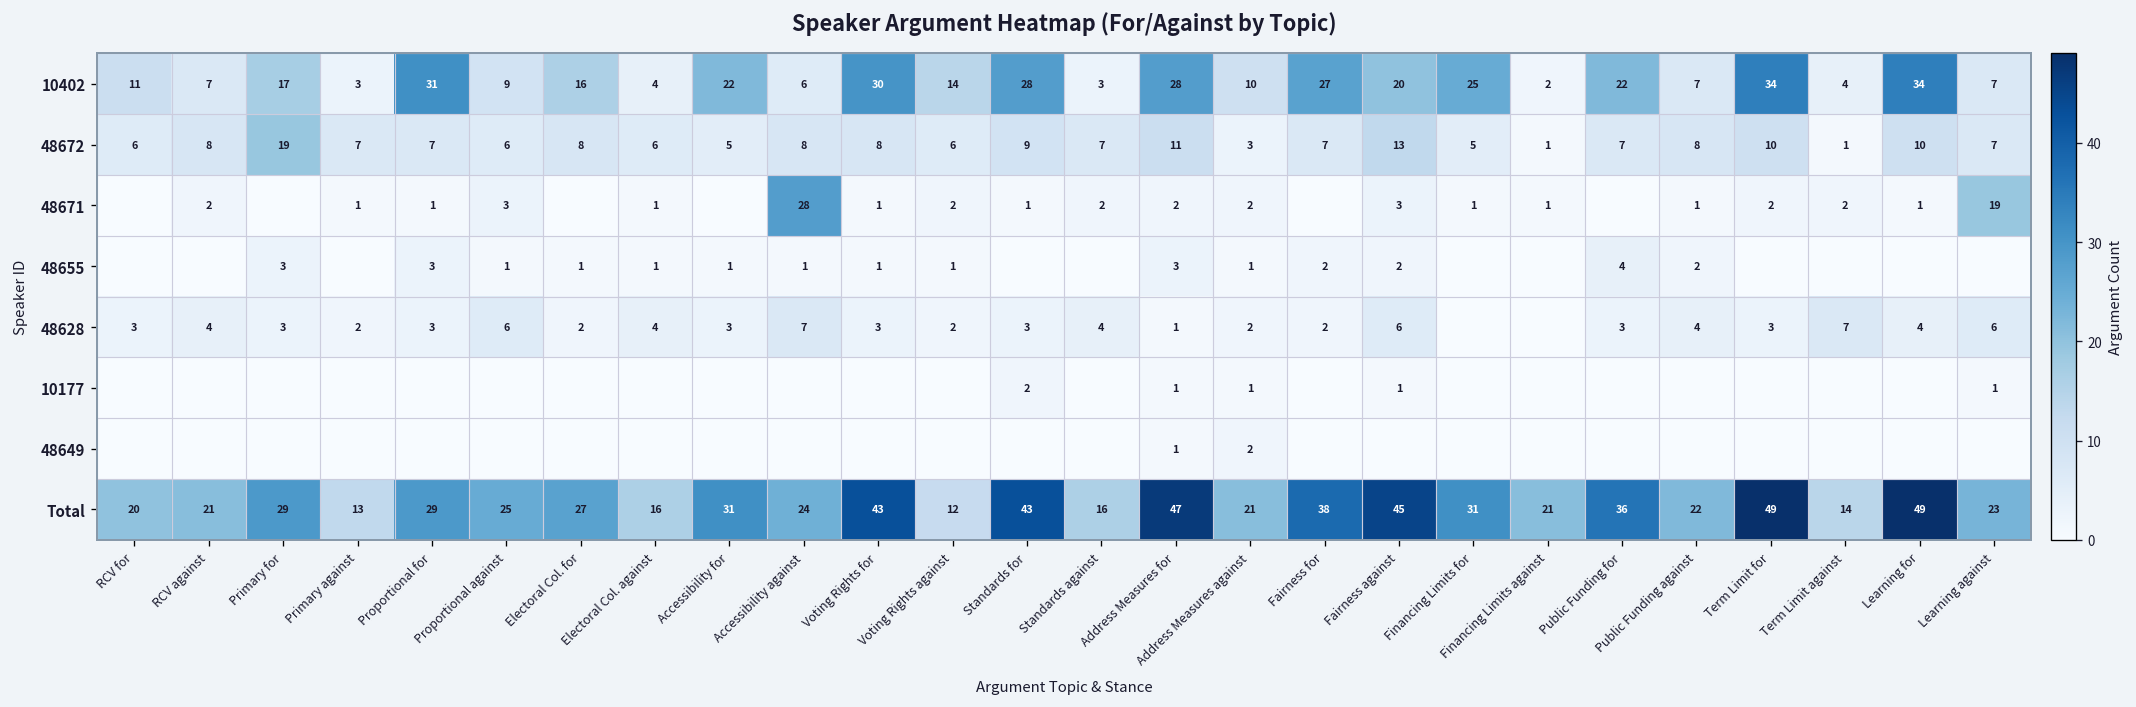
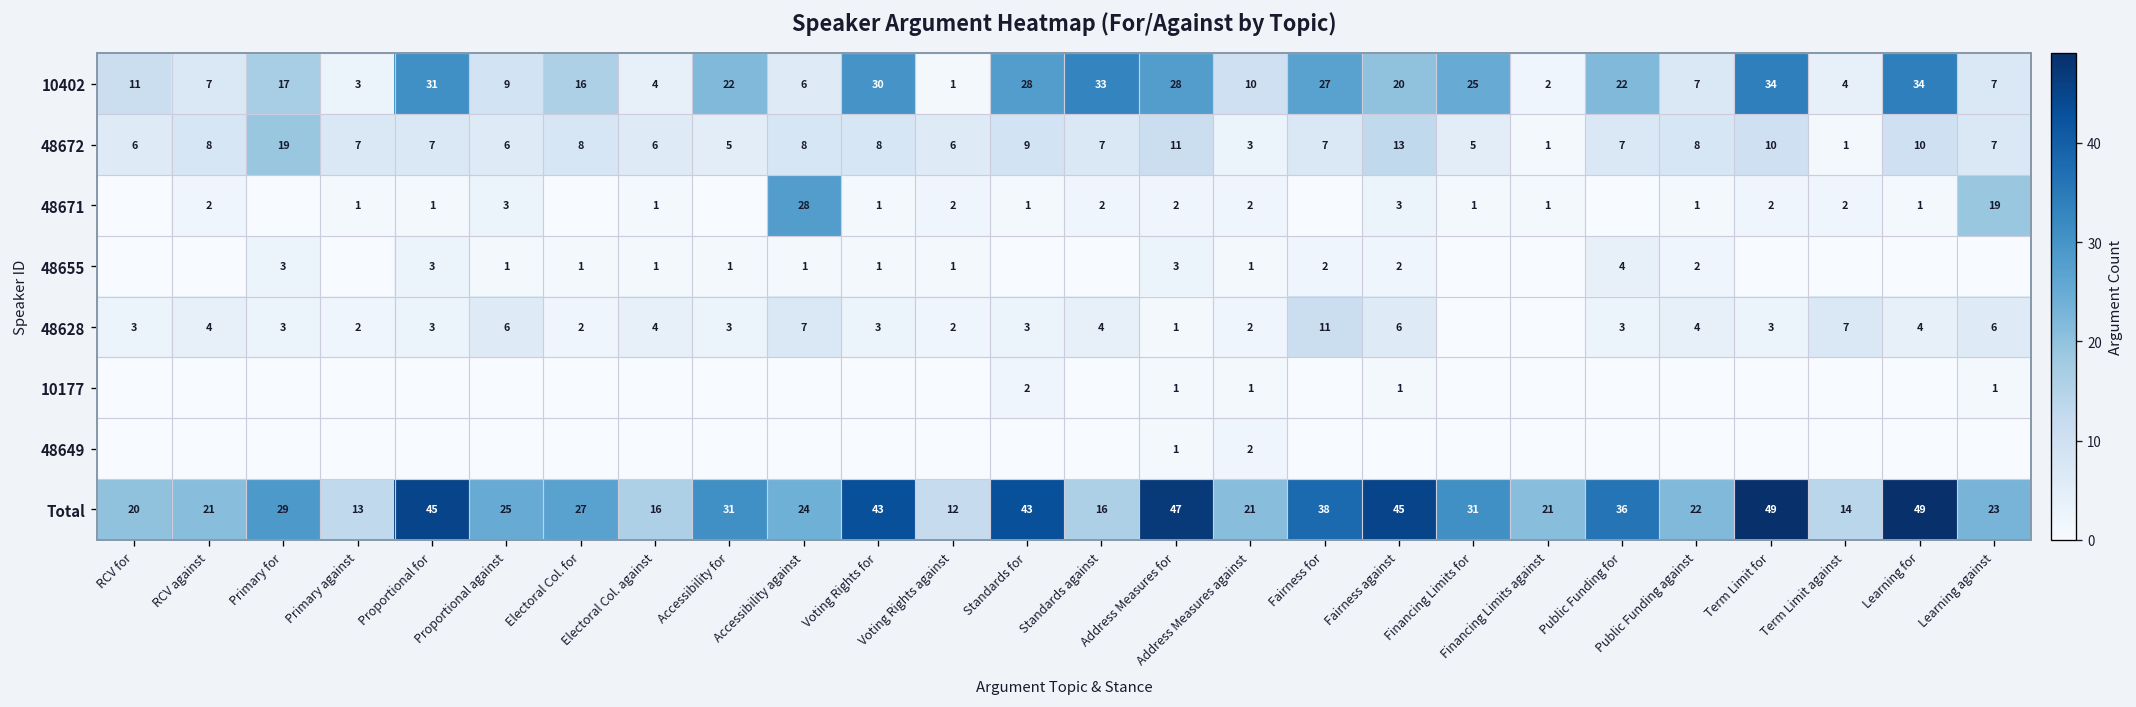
  {
    "10402": {
      "RCV for": 11,
      "RCV against": 7,
      "Primary for": 17,
      "Primary against": 3,
      "Proportional for": 31,
      "Proportional against": 9,
      "Electoral Col. for": 16,
      "Electoral Col. against": 4,
      "Accessibility for": 22,
      "Accessibility against": 6,
      "Voting Rights for": 30,
-     "Voting Rights against": 14,
+     "Voting Rights against": 1,
      "Standards for": 28,
-     "Standards against": 3,
+     "Standards against": 33,
      "Address Measures for": 28,
      "Address Measures against": 10,
      "Fairness for": 27,
      "Fairness against": 20,
      "Financing Limits for": 25,
      "Financing Limits against": 2,
      "Public Funding for": 22,
      "Public Funding against": 7,
      "Term Limit for": 34,
      "Term Limit against": 4,
      "Learning for": 34,
      "Learning against": 7
    },
    "48672": {
      "RCV for": 6,
      "RCV against": 8,
      "Primary for": 19,
      "Primary against": 7,
      "Proportional for": 7,
      "Proportional against": 6,
      "Electoral Col. for": 8,
      "Electoral Col. against": 6,
      "Accessibility for": 5,
      "Accessibility against": 8,
      "Voting Rights for": 8,
      "Voting Rights against": 6,
      "Standards for": 9,
      "Standards against": 7,
      "Address Measures for": 11,
      "Address Measures against": 3,
      "Fairness for": 7,
      "Fairness against": 13,
      "Financing Limits for": 5,
      "Financing Limits against": 1,
      "Public Funding for": 7,
      "Public Funding against": 8,
      "Term Limit for": 10,
      "Term Limit against": 1,
      "Learning for": 10,
      "Learning against": 7
    },
    "48671": {
      "RCV against": 2,
      "Primary against": 1,
      "Proportional for": 1,
      "Proportional against": 3,
      "Electoral Col. against": 1,
      "Accessibility against": 28,
      "Voting Rights for": 1,
      "Voting Rights against": 2,
      "Standards for": 1,
      "Standards against": 2,
      "Address Measures for": 2,
      "Address Measures against": 2,
      "Fairness against": 3,
      "Financing Limits for": 1,
      "Financing Limits against": 1,
      "Public Funding against": 1,
      "Term Limit for": 2,
      "Term Limit against": 2,
      "Learning for": 1,
      "Learning against": 19
    },
    "48655": {
      "Primary for": 3,
      "Proportional for": 3,
      "Proportional against": 1,
      "Electoral Col. for": 1,
      "Electoral Col. against": 1,
      "Accessibility for": 1,
      "Accessibility against": 1,
      "Voting Rights for": 1,
      "Voting Rights against": 1,
      "Address Measures for": 3,
      "Address Measures against": 1,
      "Fairness for": 2,
      "Fairness against": 2,
      "Public Funding for": 4,
      "Public Funding against": 2
    },
    "48628": {
      "RCV for": 3,
      "RCV against": 4,
      "Primary for": 3,
      "Primary against": 2,
      "Proportional for": 3,
      "Proportional against": 6,
      "Electoral Col. for": 2,
      "Electoral Col. against": 4,
      "Accessibility for": 3,
      "Accessibility against": 7,
      "Voting Rights for": 3,
      "Voting Rights against": 2,
      "Standards for": 3,
      "Standards against": 4,
      "Address Measures for": 1,
      "Address Measures against": 2,
-     "Fairness for": 2,
+     "Fairness for": 11,
      "Fairness against": 6,
      "Public Funding for": 3,
      "Public Funding against": 4,
      "Term Limit for": 3,
      "Term Limit against": 7,
      "Learning for": 4,
      "Learning against": 6
    },
    "10177": {
      "Standards for": 2,
      "Address Measures for": 1,
      "Address Measures against": 1,
      "Fairness against": 1,
      "Learning against": 1
    },
    "48649": {
      "Address Measures for": 1,
      "Address Measures against": 2
    },
    "Total": {
      "RCV for": 20,
      "RCV against": 21,
      "Primary for": 29,
      "Primary against": 13,
-     "Proportional for": 29,
+     "Proportional for": 45,
      "Proportional against": 25,
      "Electoral Col. for": 27,
      "Electoral Col. against": 16,
      "Accessibility for": 31,
      "Accessibility against": 24,
      "Voting Rights for": 43,
      "Voting Rights against": 12,
      "Standards for": 43,
      "Standards against": 16,
      "Address Measures for": 47,
      "Address Measures against": 21,
      "Fairness for": 38,
      "Fairness against": 45,
      "Financing Limits for": 31,
      "Financing Limits against": 21,
      "Public Funding for": 36,
      "Public Funding against": 22,
      "Term Limit for": 49,
      "Term Limit against": 14,
      "Learning for": 49,
      "Learning against": 23
    }
  }
